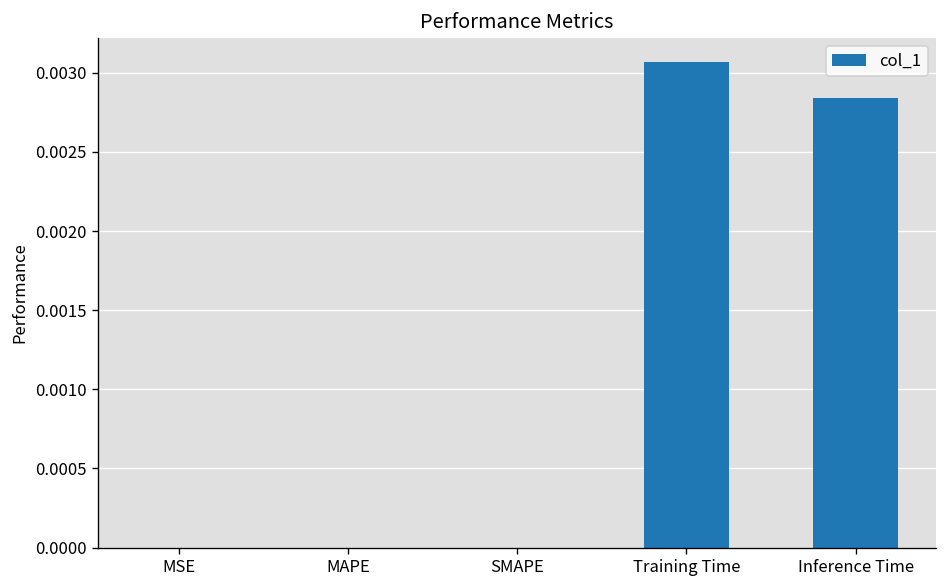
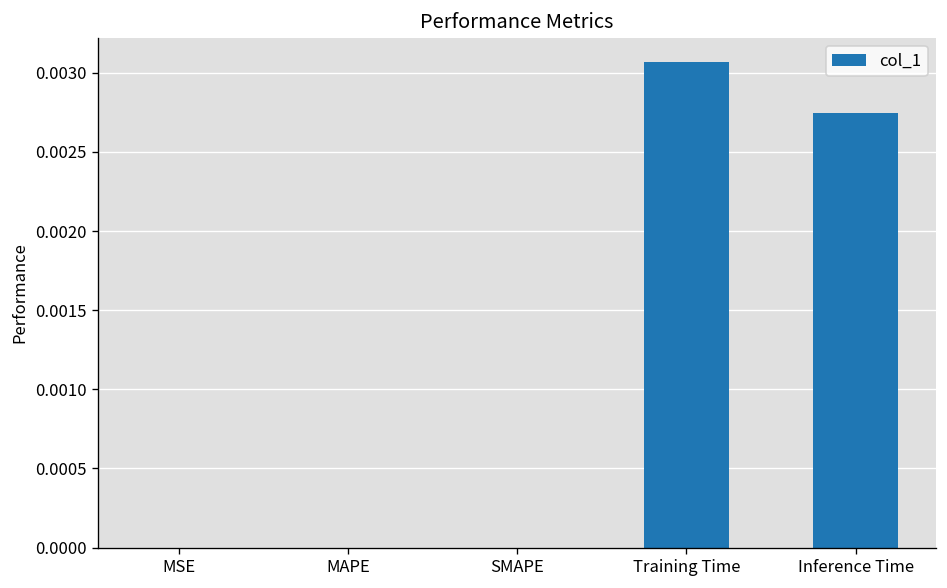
  {
    "MSE": 0.00000,
    "MAPE": 0.00000,
    "SMAPE": 0.00000,
    "Training Time": 0.00307,
-   "Inference Time": 0.00284
+   "Inference Time": 0.00274
  }
